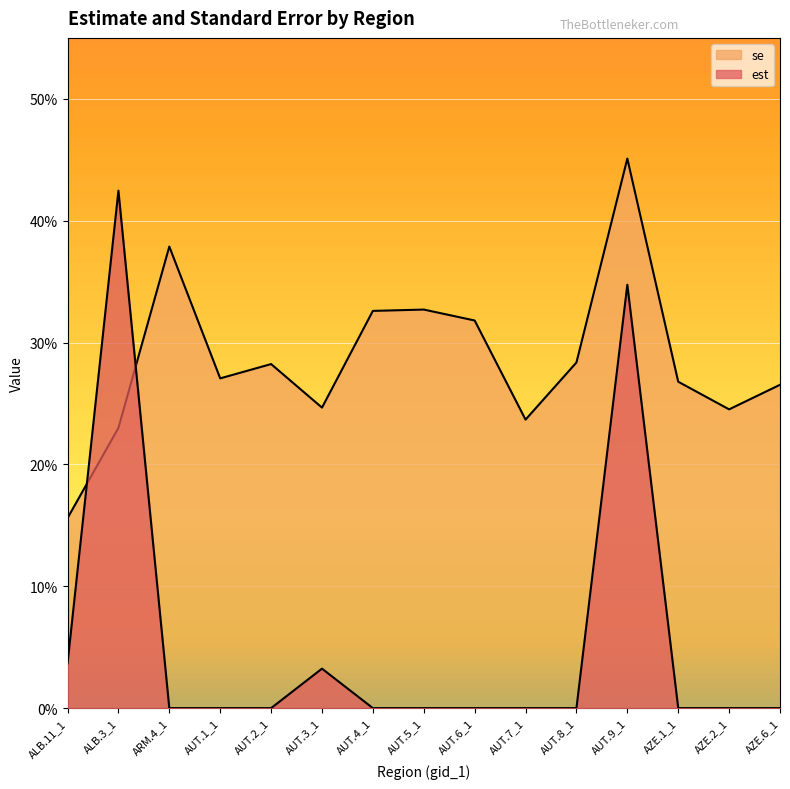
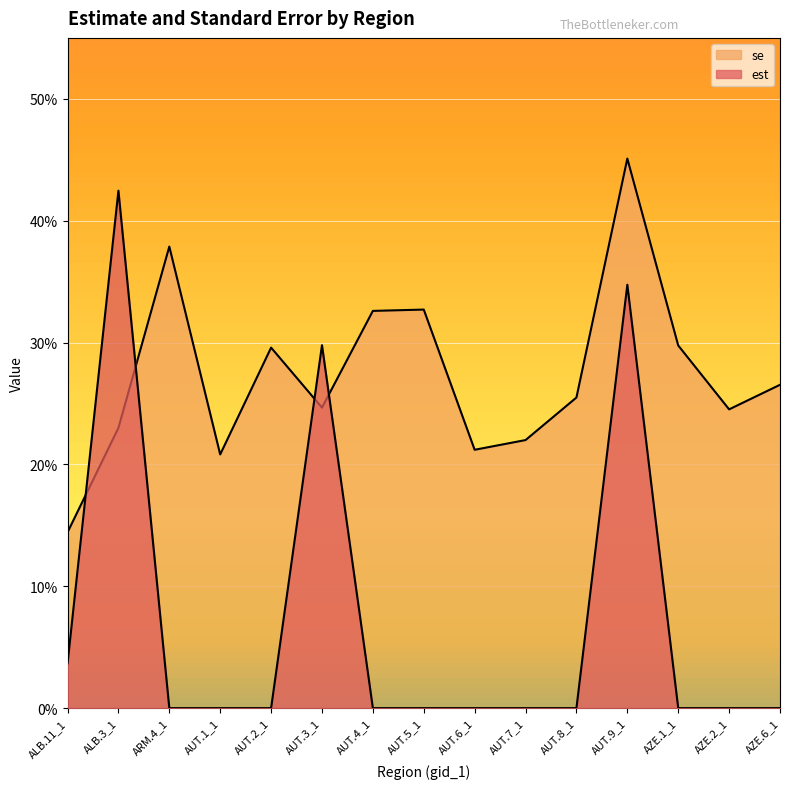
  {
    "se": {
-     "ALB.11_1": "15.6%",
+     "ALB.11_1": "14.4%",
      "ALB.3_1": "23.0%",
      "ARM.4_1": "37.9%",
-     "AUT.1_1": "27.1%",
-     "AUT.2_1": "28.2%",
+     "AUT.1_1": "20.8%",
+     "AUT.2_1": "29.6%",
      "AUT.3_1": "24.7%",
      "AUT.4_1": "32.6%",
      "AUT.5_1": "32.7%",
-     "AUT.6_1": "31.8%",
-     "AUT.7_1": "23.7%",
-     "AUT.8_1": "28.4%",
+     "AUT.6_1": "21.2%",
+     "AUT.7_1": "22.0%",
+     "AUT.8_1": "25.5%",
      "AUT.9_1": "45.1%",
-     "AZE.1_1": "26.8%",
+     "AZE.1_1": "29.8%",
      "AZE.2_1": "24.5%",
      "AZE.6_1": "26.5%"
    },
    "est": {
      "ALB.11_1": "3.7%",
      "ALB.3_1": "42.5%",
      "ARM.4_1": "0.0%",
      "AUT.1_1": "0.0%",
      "AUT.2_1": "0.0%",
-     "AUT.3_1": "3.2%",
+     "AUT.3_1": "29.8%",
      "AUT.4_1": "0.0%",
      "AUT.5_1": "0.0%",
      "AUT.6_1": "0.0%",
      "AUT.7_1": "0.0%",
      "AUT.8_1": "0.0%",
      "AUT.9_1": "34.7%",
      "AZE.1_1": "0.0%",
      "AZE.2_1": "0.0%",
      "AZE.6_1": "0.0%"
    }
  }
